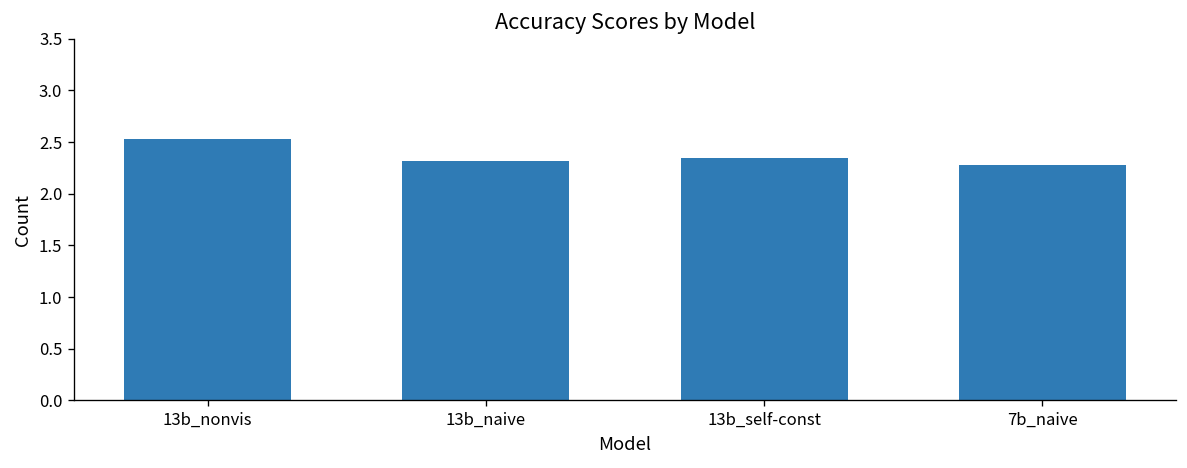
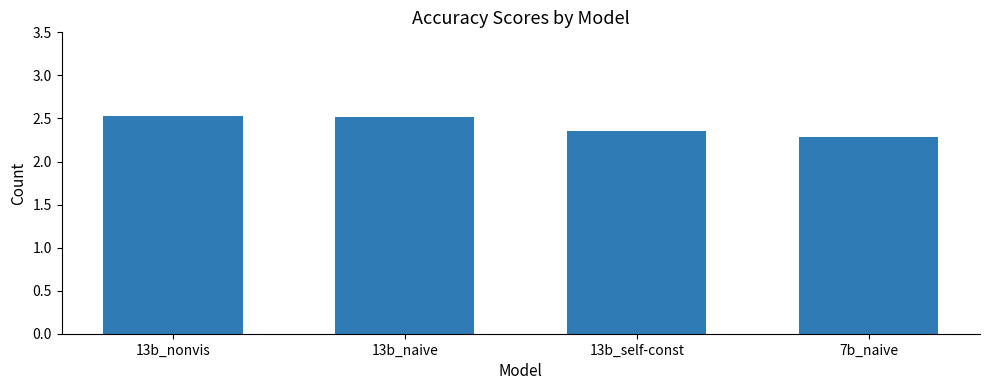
  {
    "13b_nonvis": 2.5,
-   "13b_naive": 2.3,
+   "13b_naive": 2.5,
    "13b_self-const": 2.4,
    "7b_naive": 2.3
  }
